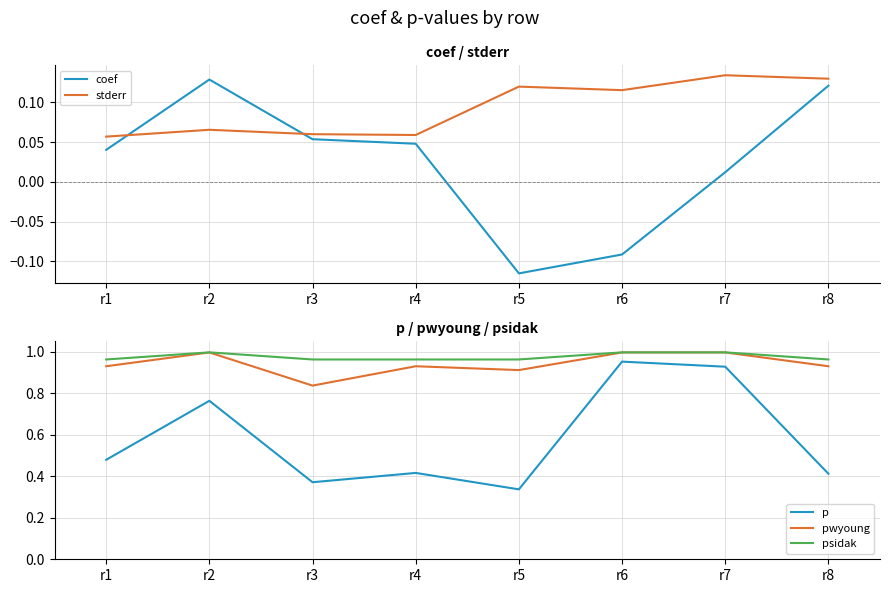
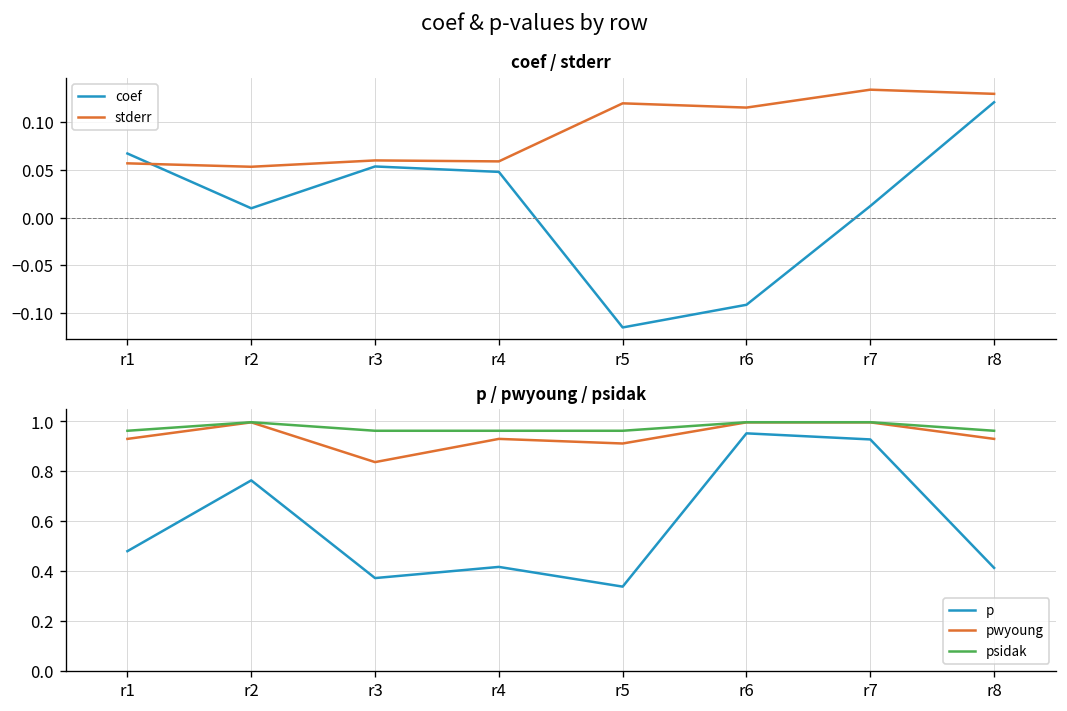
  {
    "coef / stderr": {
      "coef": {
-       "r1": 0.04,
-       "r2": 0.13,
+       "r1": 0.07,
+       "r2": 0.01,
        "r3": 0.05,
        "r4": 0.05,
        "r5": -0.12,
        "r6": -0.09,
        "r7": 0.01,
        "r8": 0.12
      },
      "stderr": {
        "r1": 0.06,
-       "r2": 0.07,
+       "r2": 0.05,
        "r3": 0.06,
        "r4": 0.06,
        "r5": 0.12,
        "r6": 0.12,
        "r7": 0.13,
        "r8": 0.13
      }
    },
    "p / pwyoung / psidak": {
      "p": {
        "r1": 0.48,
        "r2": 0.76,
        "r3": 0.37,
        "r4": 0.42,
        "r5": 0.34,
        "r6": 0.95,
        "r7": 0.93,
        "r8": 0.41
      },
      "pwyoung": {
        "r1": 0.93,
        "r3": 0.84,
        "r4": 0.93,
        "r5": 0.91,
        "r8": 0.93
      },
      "psidak": {
        "r1": 0.96,
        "r3": 0.96,
        "r4": 0.96,
        "r5": 0.96,
        "r8": 0.96
      }
    }
  }
